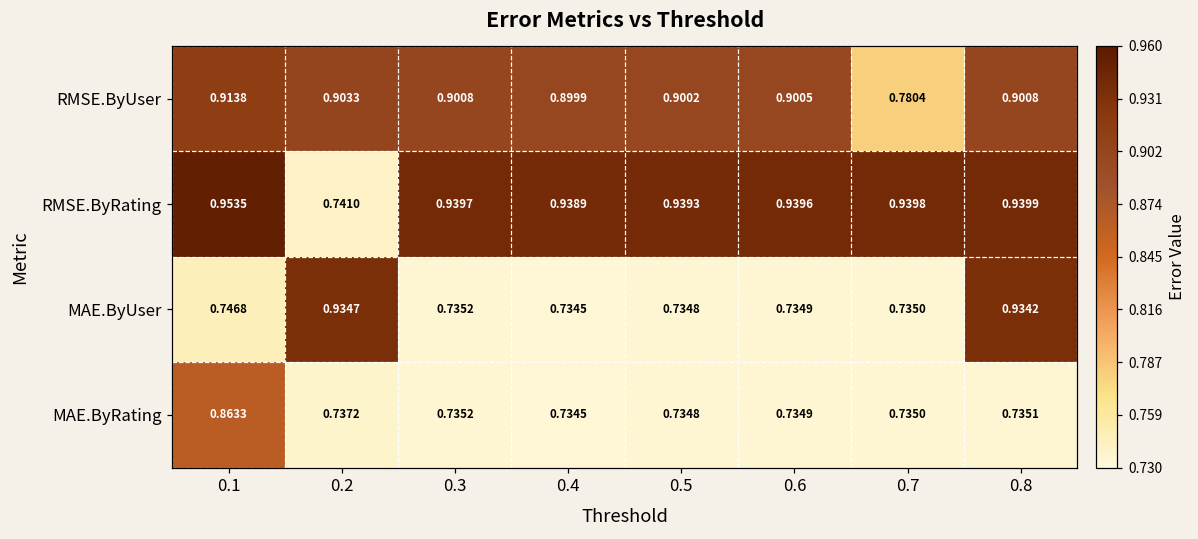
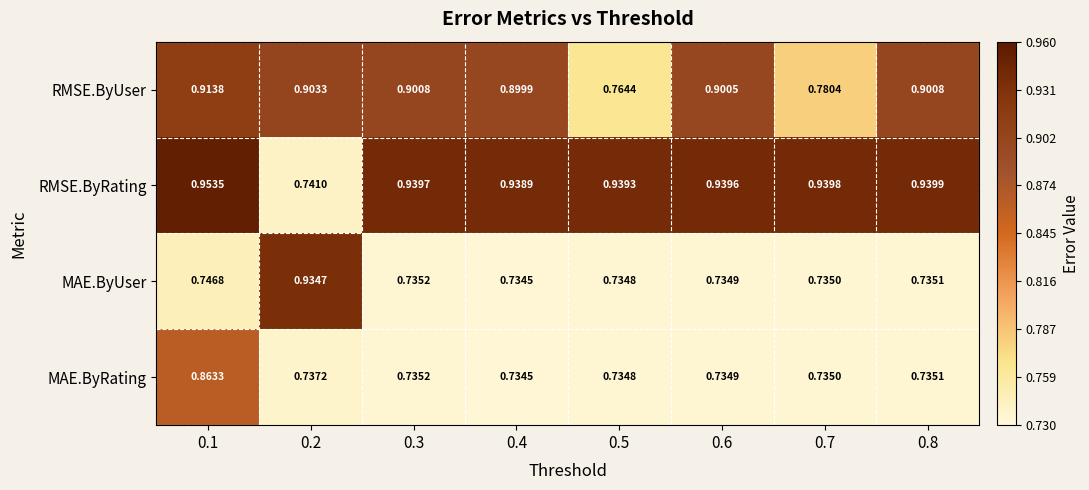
  {
    "RMSE.ByUser": {
      "0.1": 0.9138,
      "0.2": 0.9033,
      "0.3": 0.9008,
      "0.4": 0.8999,
-     "0.5": 0.9002,
+     "0.5": 0.7644,
      "0.6": 0.9005,
      "0.7": 0.7804,
      "0.8": 0.9008
    },
    "RMSE.ByRating": {
      "0.1": 0.9535,
      "0.2": 0.7410,
      "0.3": 0.9397,
      "0.4": 0.9389,
      "0.5": 0.9393,
      "0.6": 0.9396,
      "0.7": 0.9398,
      "0.8": 0.9399
    },
    "MAE.ByUser": {
      "0.1": 0.7468,
      "0.2": 0.9347,
      "0.3": 0.7352,
      "0.4": 0.7345,
      "0.5": 0.7348,
      "0.6": 0.7349,
      "0.7": 0.7350,
-     "0.8": 0.9342
+     "0.8": 0.7351
    },
    "MAE.ByRating": {
      "0.1": 0.8633,
      "0.2": 0.7372,
      "0.3": 0.7352,
      "0.4": 0.7345,
      "0.5": 0.7348,
      "0.6": 0.7349,
      "0.7": 0.7350,
      "0.8": 0.7351
    }
  }
